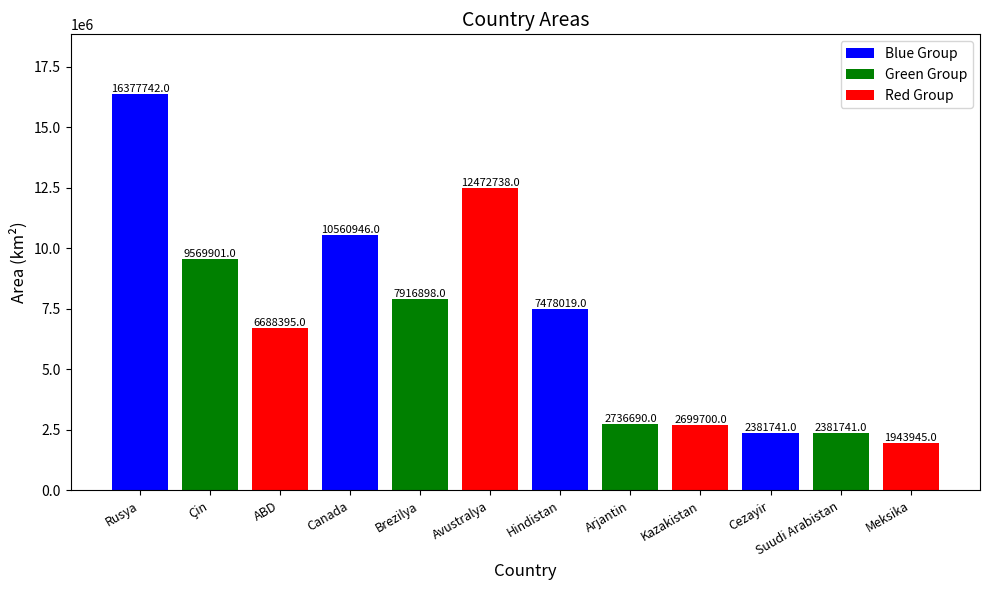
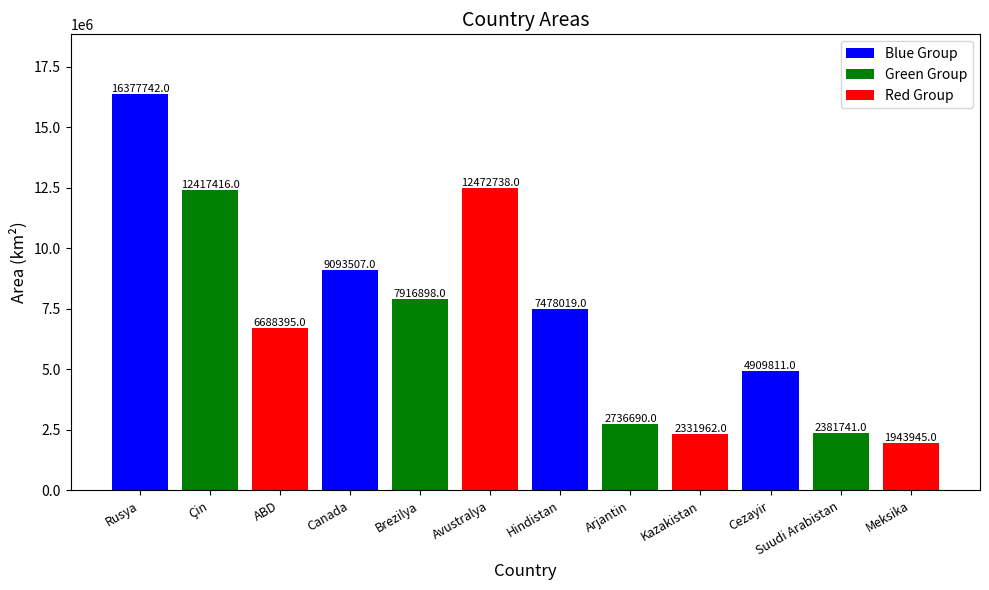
  {
    "Rusya": 16377742.0,
-   "Çin": 9569901.0,
+   "Çin": 12417416.0,
    "ABD": 6688395.0,
-   "Canada": 10560946.0,
+   "Canada": 9093507.0,
    "Brezilya": 7916898.0,
    "Avustralya": 12472738.0,
    "Hindistan": 7478019.0,
    "Arjantin": 2736690.0,
-   "Kazakistan": 2699700.0,
-   "Cezayir": 2381741.0,
+   "Kazakistan": 2331962.0,
+   "Cezayir": 4909811.0,
    "Suudi Arabistan": 2381741.0,
    "Meksika": 1943945.0
  }
